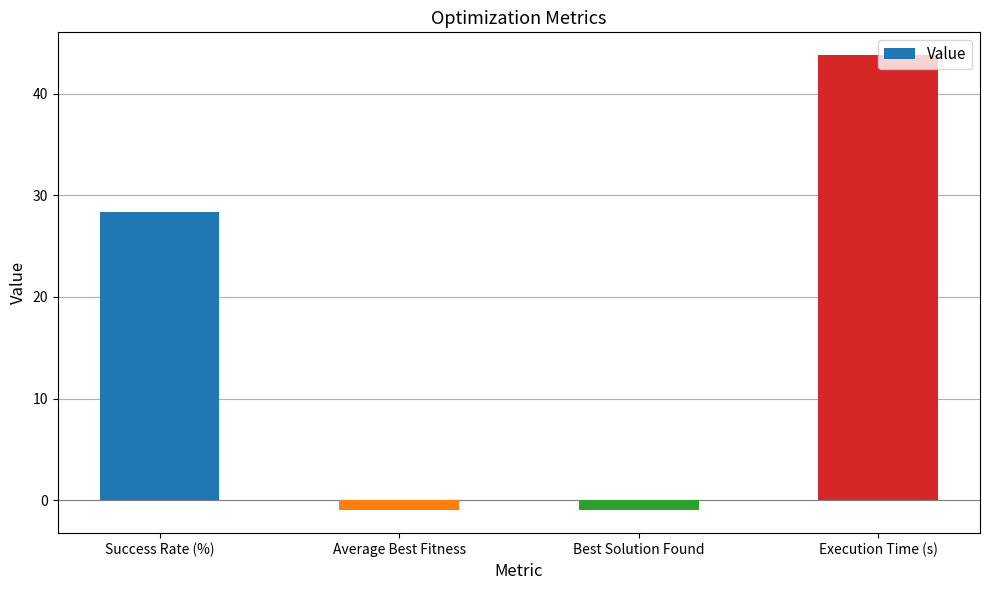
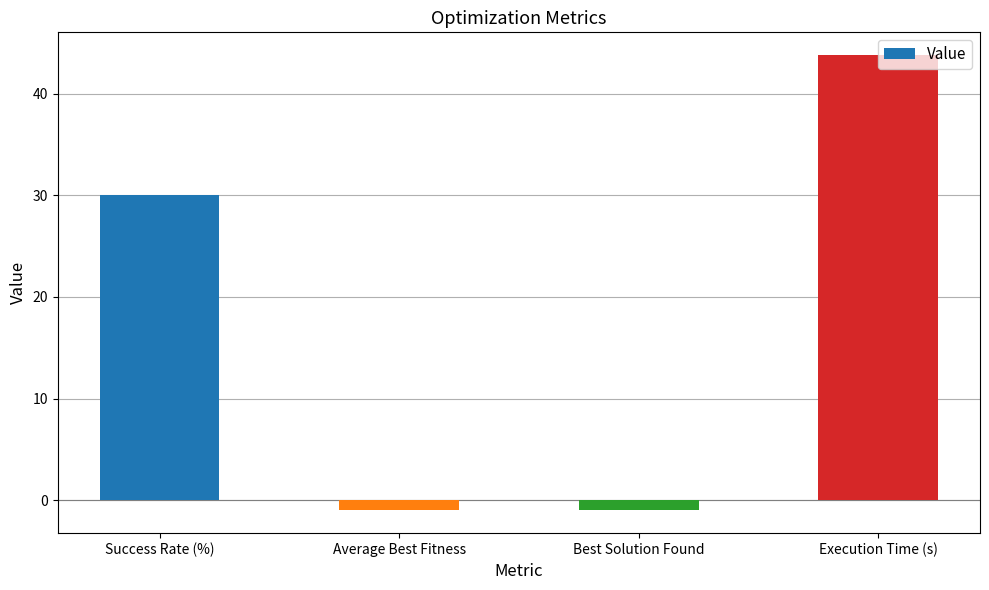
  {
-   "Success Rate (%)": 28.4,
+   "Success Rate (%)": 30.0,
    "Average Best Fitness": -1.0,
    "Best Solution Found": -1.0
  }
